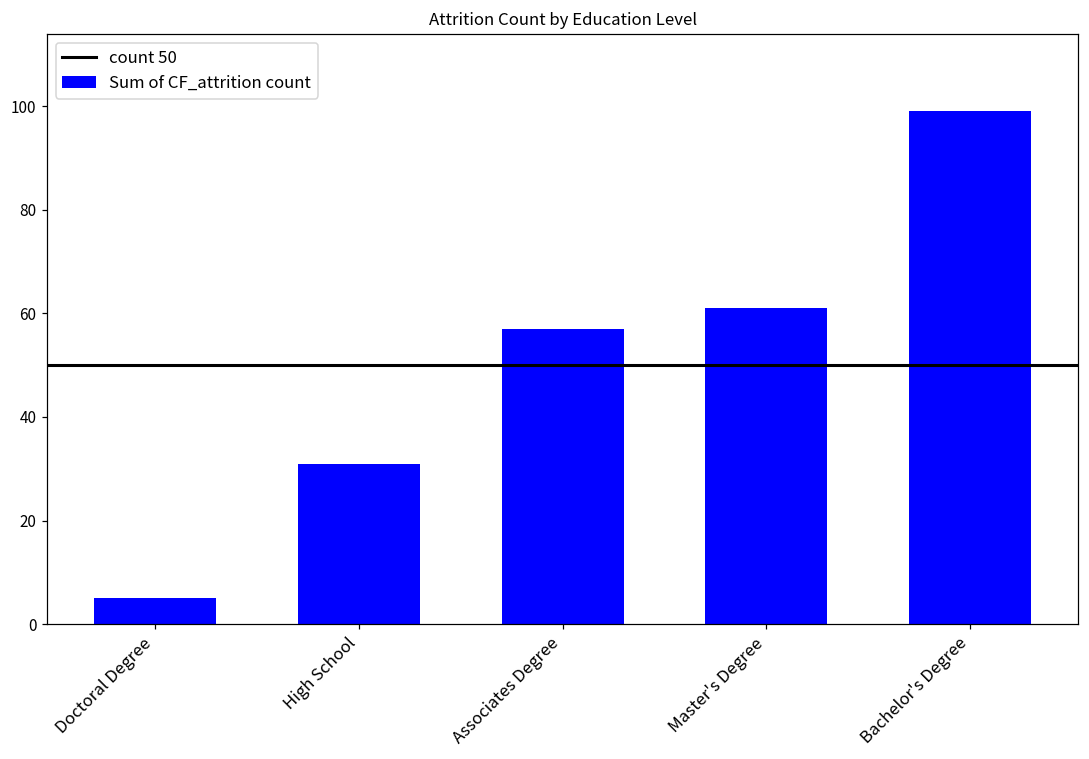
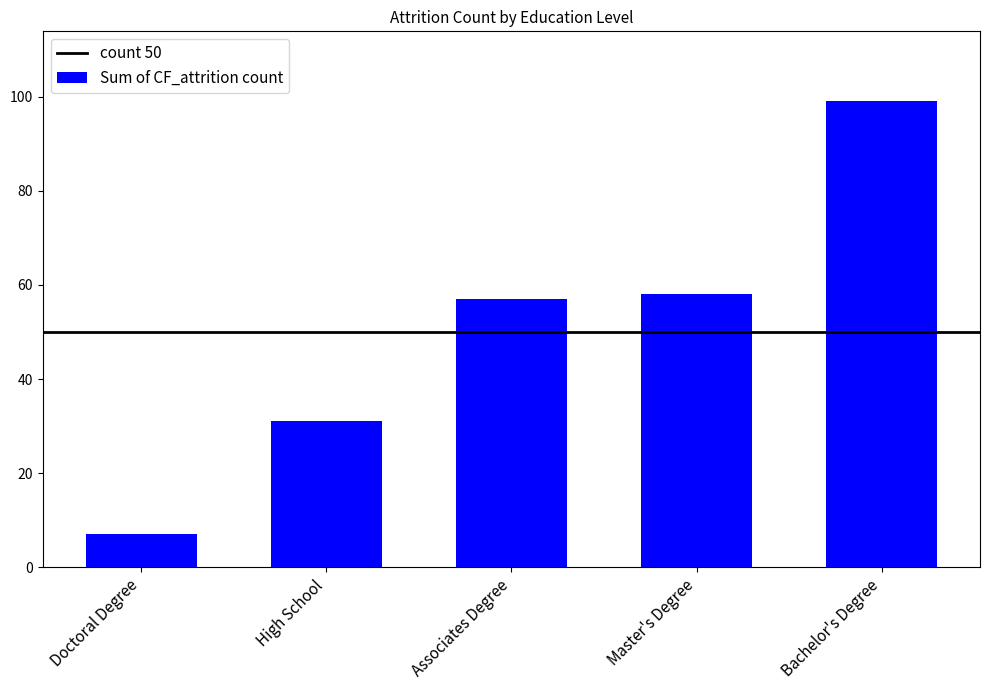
  {
-   "Doctoral Degree": 5,
+   "Doctoral Degree": 7,
    "High School": 31,
    "Associates Degree": 57,
-   "Master's Degree": 61,
+   "Master's Degree": 58,
    "Bachelor's Degree": 99
  }
